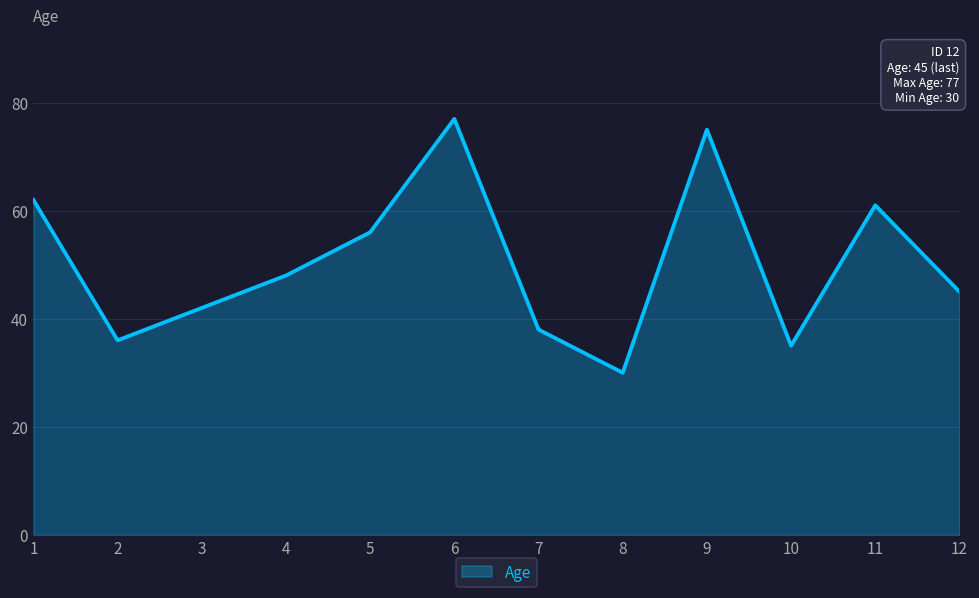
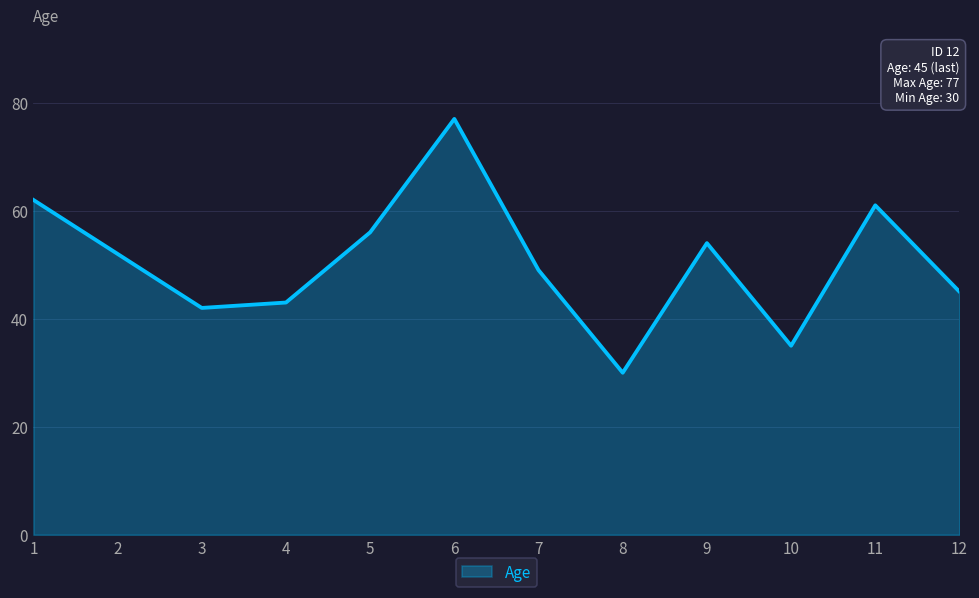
  {
    "1": 62,
-   "2": 36,
+   "2": 52,
    "3": 42,
-   "4": 48,
+   "4": 43,
    "5": 56,
    "6": 77,
-   "7": 38,
+   "7": 49,
    "8": 30,
-   "9": 75,
+   "9": 54,
    "10": 35,
    "11": 61,
    "12": 45
  }
